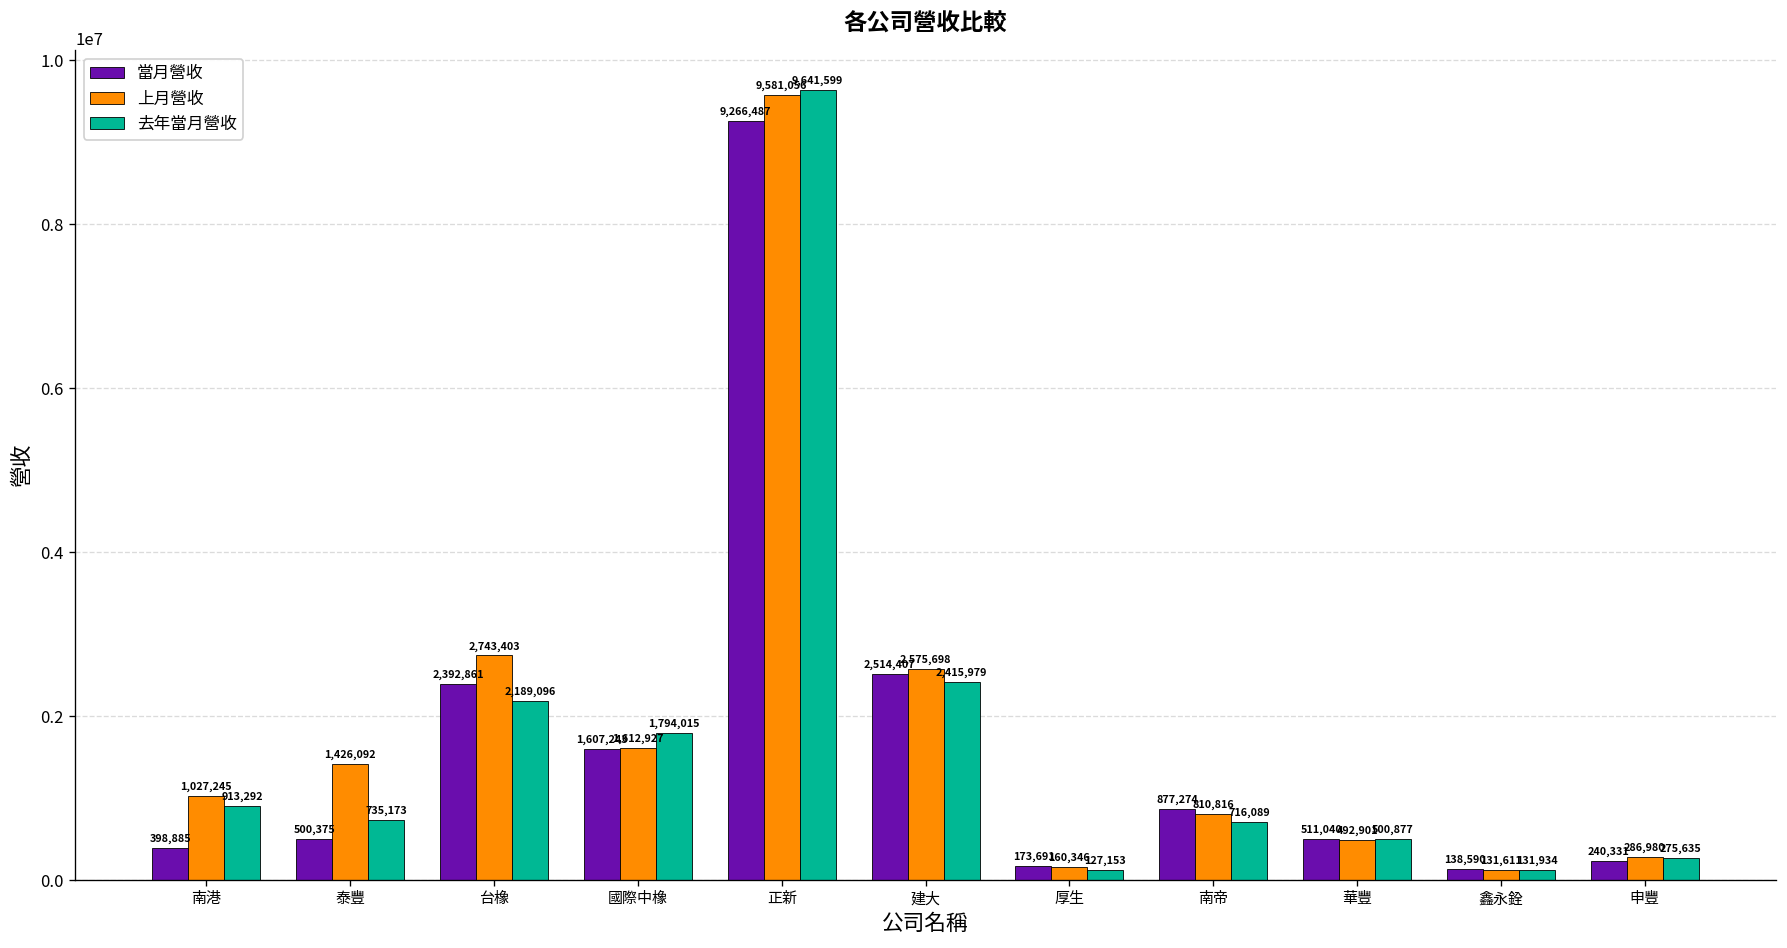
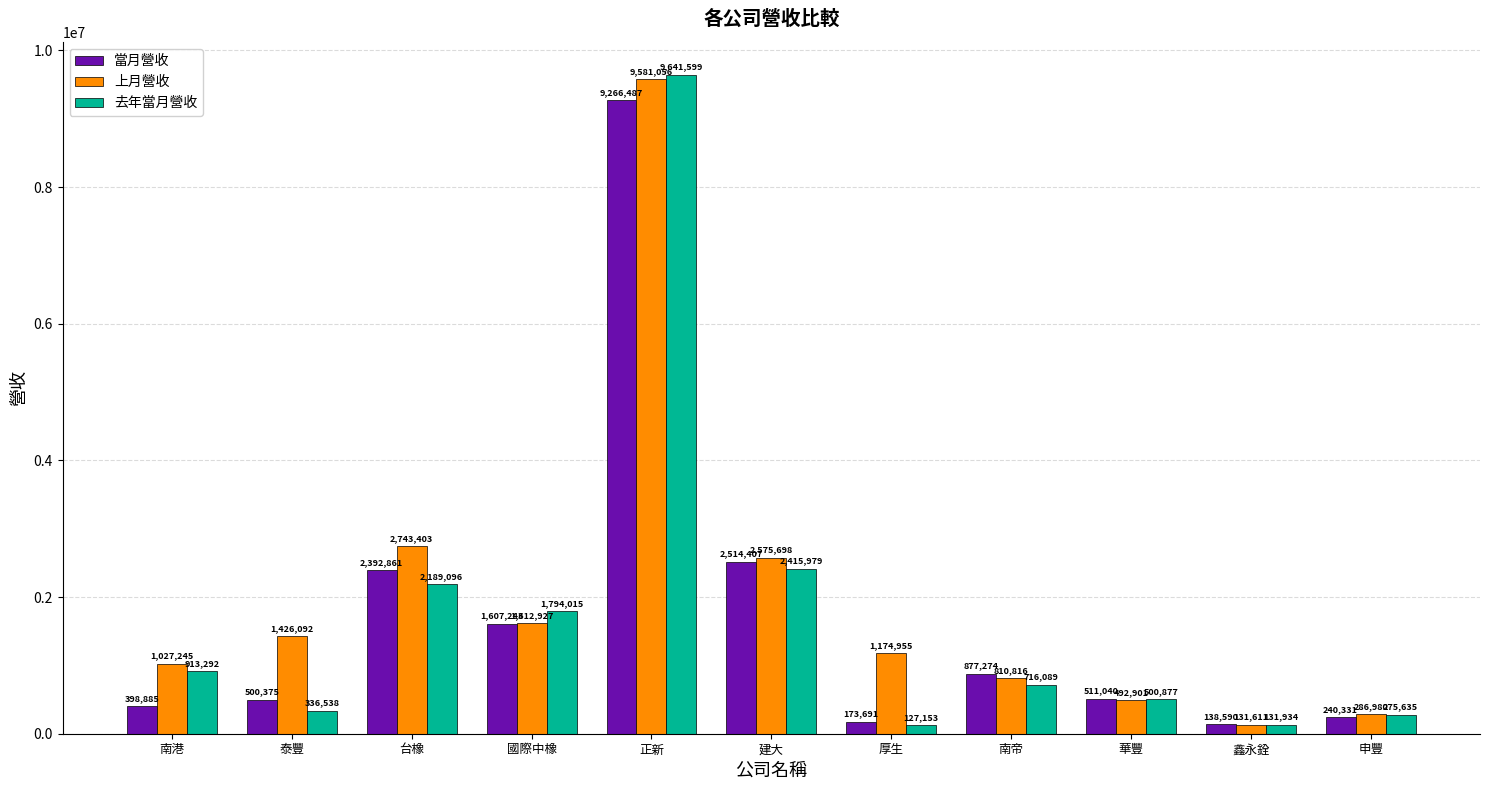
  {
    "當月營收": {
      "南港": "398,885",
      "泰豐": "500,375",
      "台橡": "2,392,861",
      "正新": "9,266,487",
      "厚生": "173,691",
      "南帝": "877,274",
      "華豐": "511,040",
      "鑫永銓": "138,590",
      "申豐": "240,331"
    },
    "上月營收": {
      "南港": "1,027,245",
      "泰豐": "1,426,092",
      "台橡": "2,743,403",
-     "厚生": "160,346",
+     "厚生": "1,174,955",
      "南帝": "810,816",
      "華豐": "492,901",
      "鑫永銓": "131,611",
      "申豐": "286,980"
    },
    "去年當月營收": {
      "南港": "913,292",
-     "泰豐": "735,173",
+     "泰豐": "336,538",
      "台橡": "2,189,096",
      "國際中橡": "1,794,015",
      "建大": "2,415,979",
      "厚生": "127,153",
      "南帝": "716,089",
      "華豐": "500,877",
      "鑫永銓": "131,934",
      "申豐": "275,635"
    }
  }
